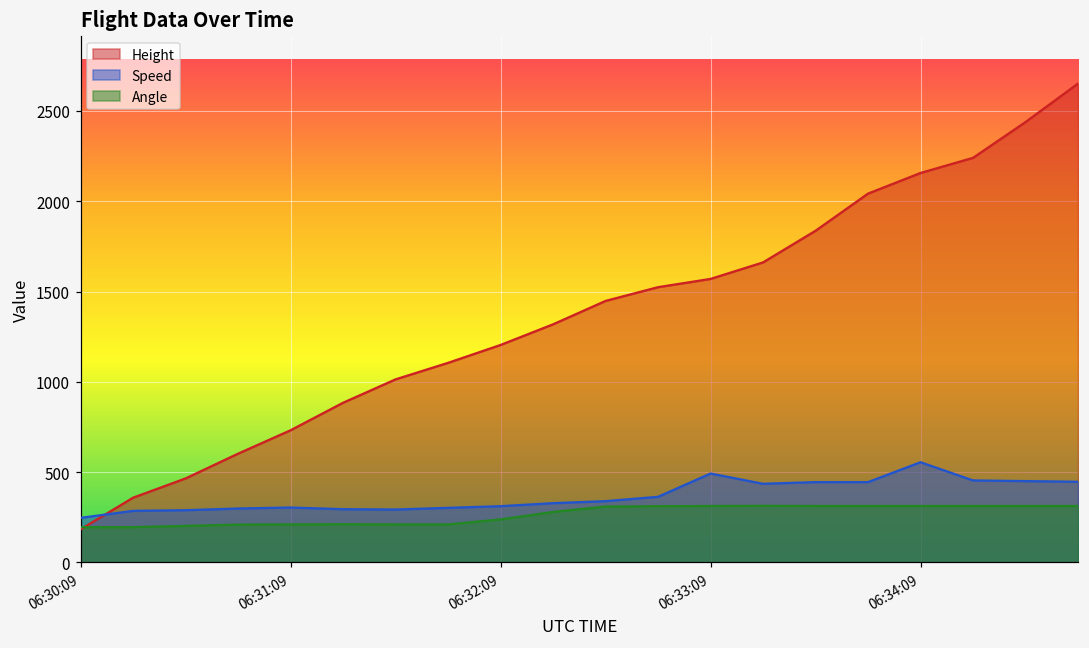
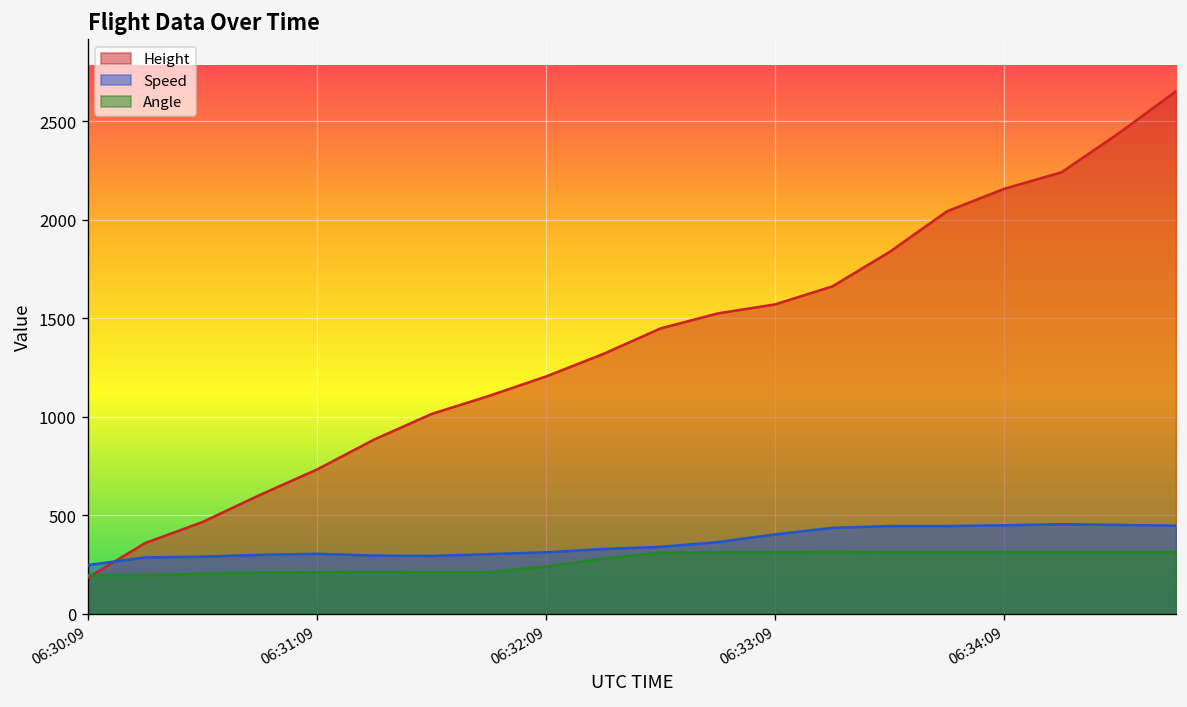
  {
    "Height": {
      "06:31:09": 730,
      "06:32:09": 1200,
      "06:33:09": 1570,
      "06:34:09": 2160
    },
    "Speed": {
      "06:30:09": 250,
      "06:31:09": 300,
      "06:32:09": 310,
-     "06:33:09": 490,
-     "06:34:09": 550
+     "06:33:09": 400,
+     "06:34:09": 450
    },
    "Angle": {
      "06:31:09": 210,
      "06:32:09": 240,
      "06:33:09": 310,
      "06:34:09": 310
    }
  }
